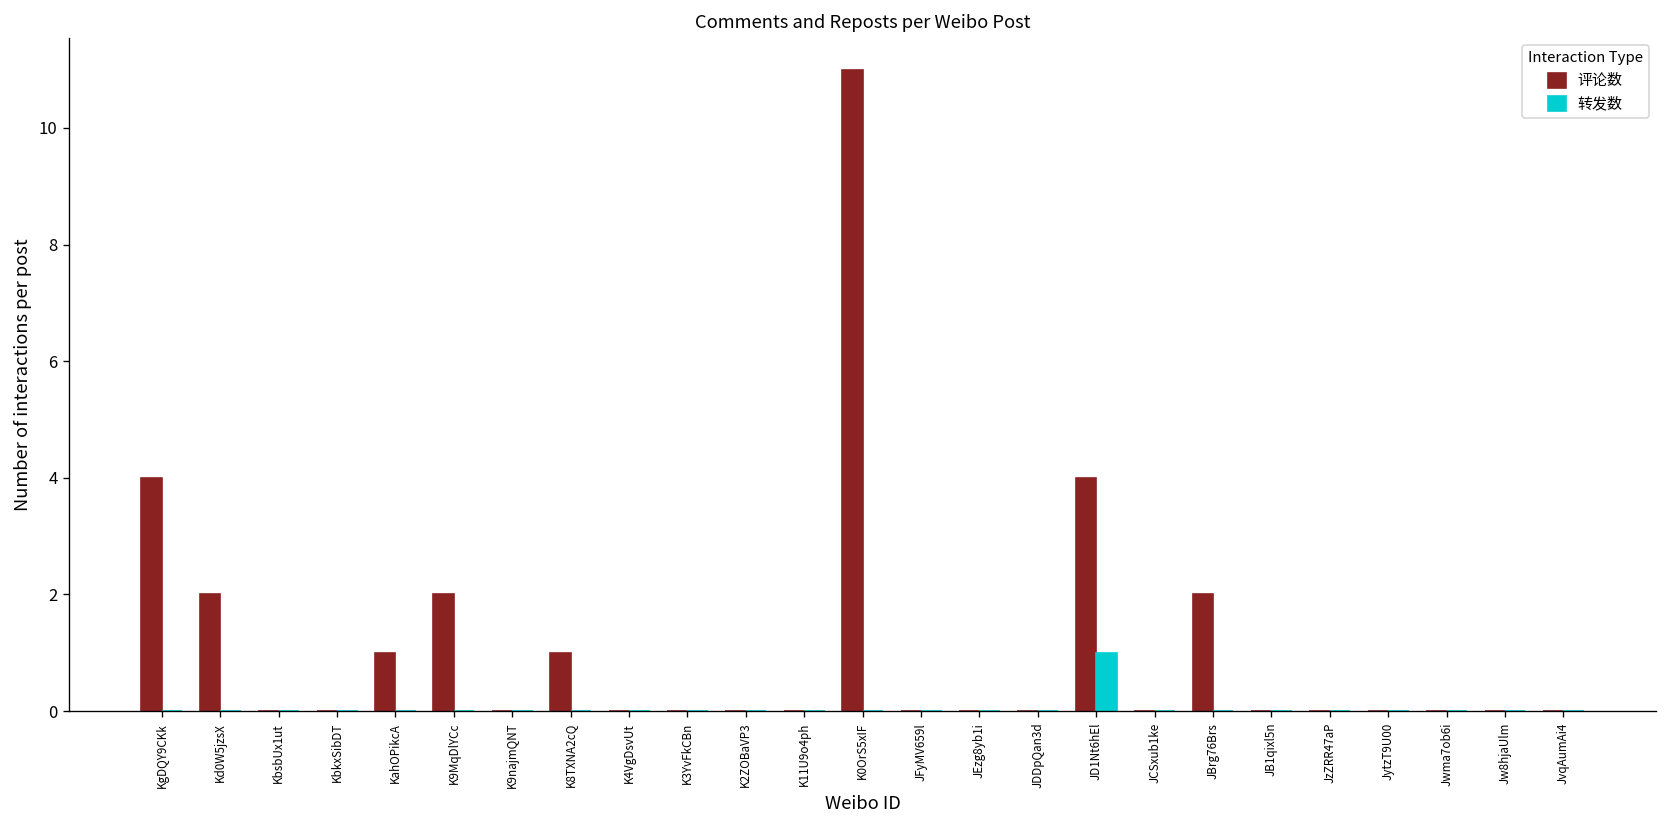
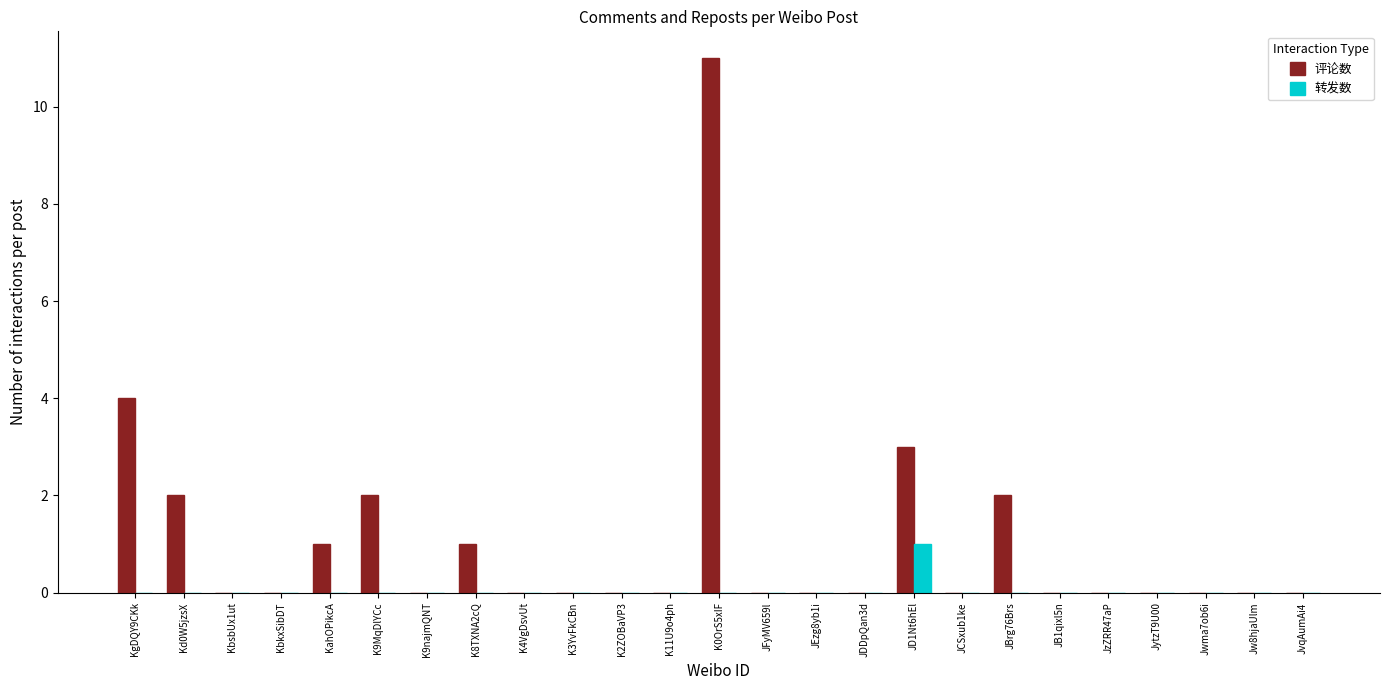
  {
    "评论数": {
      "KgDQY9CKk": 4,
      "Kd0W5jzsX": 2,
      "KbsbUx1ut": 0,
      "KbkxSibDT": 0,
      "KahOPikcA": 1,
      "K9MqDlYCc": 2,
      "K9najmQNT": 0,
      "K8TXNA2cQ": 1,
      "K4VgDsvUt": 0,
      "K3YvFkCBn": 0,
      "K2ZOBaVP3": 0,
      "K11U9o4ph": 0,
      "K0OrS5xIF": 11,
      "JFyMV659l": 0,
      "JEzg8yb1i": 0,
      "JDDpQan3d": 0,
-     "JD1Nt6hEl": 4,
+     "JD1Nt6hEl": 3,
      "JCSxub1ke": 0,
      "JBrg76Brs": 2,
      "JB1qixl5n": 0,
      "JzZRR47aP": 0,
      "JytzT9U00": 0,
      "Jwma7ob6i": 0,
      "Jw8hjaUlm": 0,
      "JvqAumAi4": 0
    },
    "转发数": {
      "KgDQY9CKk": 0,
      "Kd0W5jzsX": 0,
      "KbsbUx1ut": 0,
      "KbkxSibDT": 0,
      "KahOPikcA": 0,
      "K9MqDlYCc": 0,
      "K9najmQNT": 0,
      "K8TXNA2cQ": 0,
      "K4VgDsvUt": 0,
      "K3YvFkCBn": 0,
      "K2ZOBaVP3": 0,
      "K11U9o4ph": 0,
      "K0OrS5xIF": 0,
      "JFyMV659l": 0,
      "JEzg8yb1i": 0,
      "JDDpQan3d": 0,
      "JD1Nt6hEl": 1,
      "JCSxub1ke": 0,
      "JBrg76Brs": 0,
      "JB1qixl5n": 0,
      "JzZRR47aP": 0,
      "JytzT9U00": 0,
      "Jwma7ob6i": 0,
      "Jw8hjaUlm": 0,
      "JvqAumAi4": 0
    }
  }
